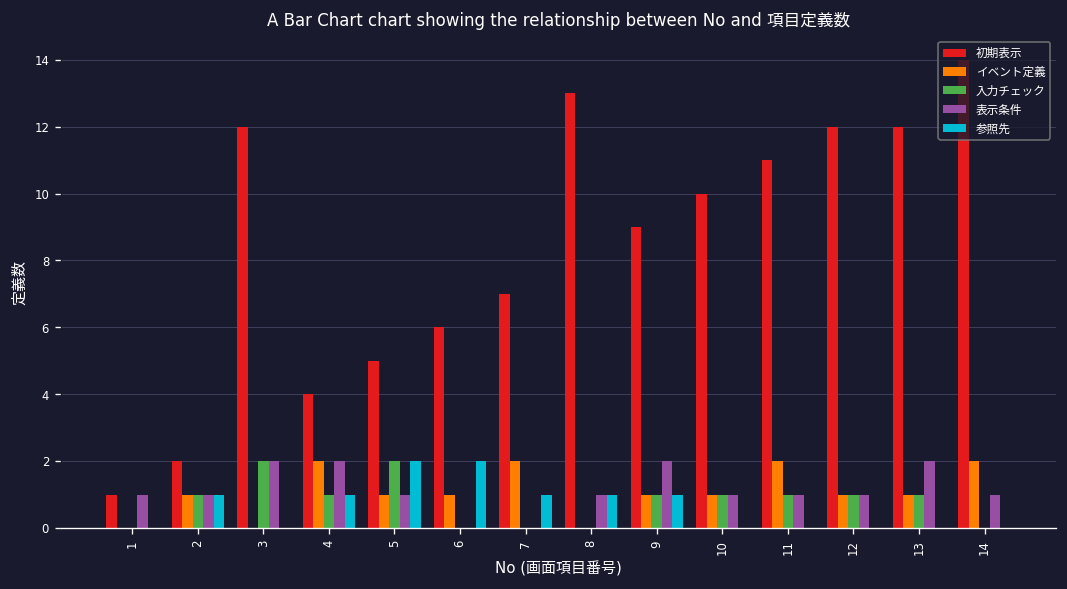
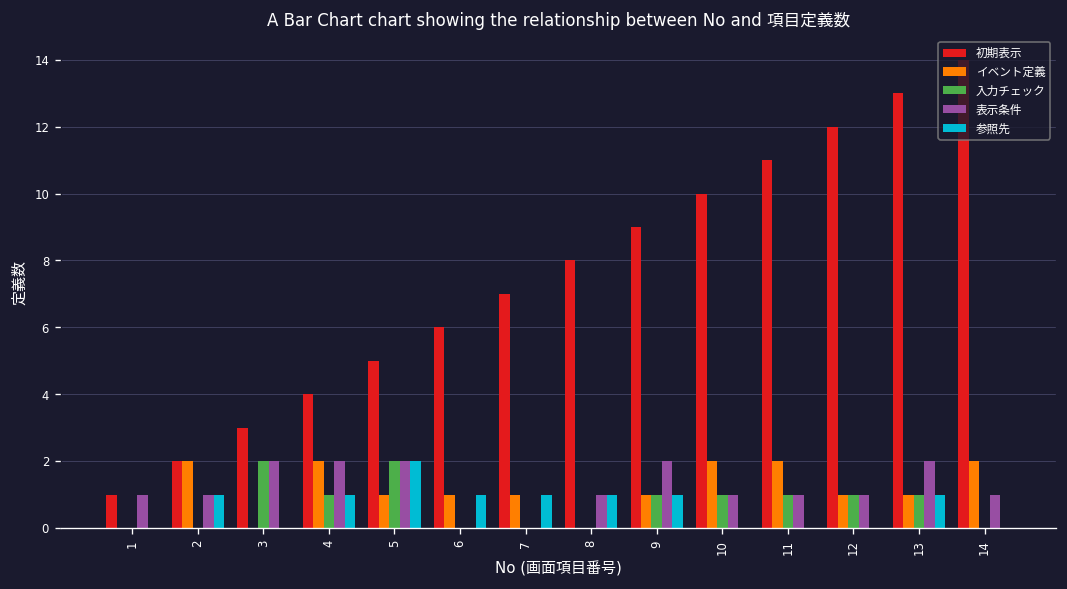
  {
    "初期表示": {
      "1": 1,
      "2": 2,
-     "3": 12,
+     "3": 3,
      "4": 4,
      "5": 5,
      "6": 6,
      "7": 7,
-     "8": 13,
+     "8": 8,
      "9": 9,
      "10": 10,
      "11": 11,
      "12": 12,
-     "13": 12
+     "13": 13
    },
    "イベント定義": {
      "1": 0,
-     "2": 1,
+     "2": 2,
      "3": 0,
      "4": 2,
      "5": 1,
      "6": 1,
-     "7": 2,
+     "7": 1,
      "8": 0,
      "9": 1,
-     "10": 1,
+     "10": 2,
      "11": 2,
      "12": 1,
      "13": 1,
      "14": 2
    },
    "入力チェック": {
      "1": 0,
-     "2": 1,
+     "2": 0,
      "3": 2,
      "4": 1,
      "5": 2,
      "6": 0,
      "7": 0,
      "8": 0,
      "9": 1,
      "10": 1,
      "11": 1,
      "12": 1,
      "13": 1,
      "14": 0
    },
    "表示条件": {
      "1": 1,
      "2": 1,
      "3": 2,
      "4": 2,
-     "5": 1,
+     "5": 2,
      "6": 0,
      "7": 0,
      "8": 1,
      "9": 2,
      "10": 1,
      "11": 1,
      "12": 1,
      "13": 2,
      "14": 1
    },
    "参照先": {
      "1": 0,
      "2": 1,
      "3": 0,
      "4": 1,
      "5": 2,
-     "6": 2,
+     "6": 1,
      "7": 1,
      "8": 1,
      "9": 1,
      "10": 0,
      "11": 0,
      "12": 0,
-     "13": 0,
+     "13": 1,
      "14": 0
    }
  }
